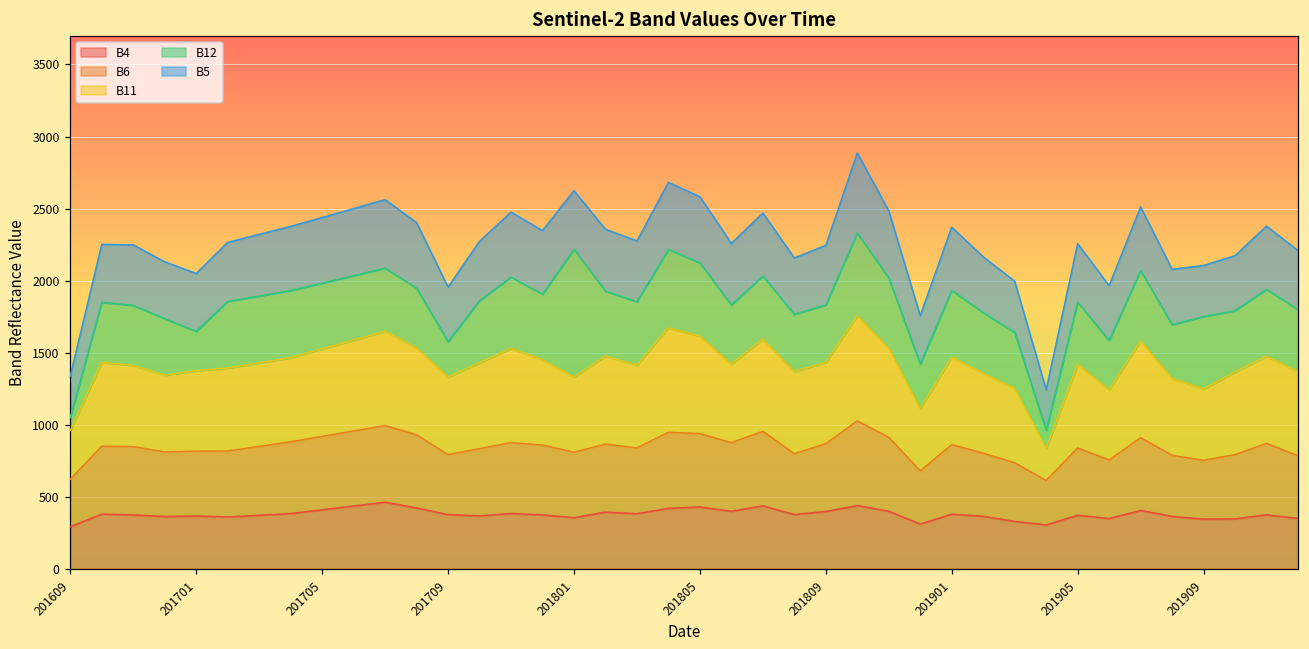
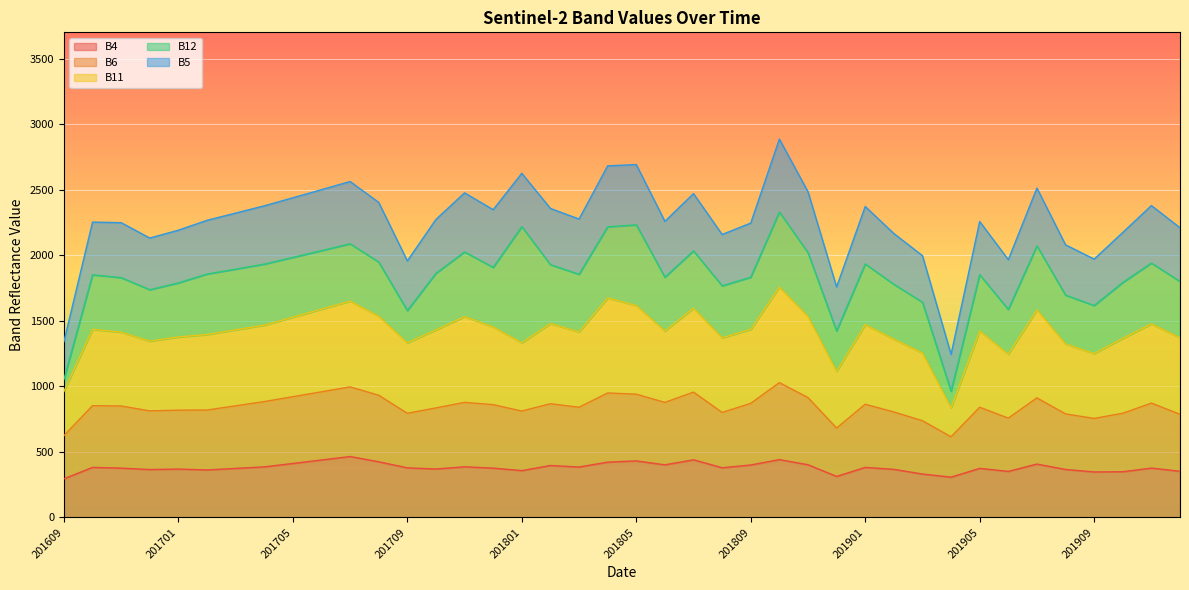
  {
    "B12": {
      "201609": 90,
-     "201701": 270,
+     "201701": 410,
      "201705": 460,
      "201709": 250,
      "201801": 890,
-     "201805": 510,
+     "201805": 620,
      "201809": 400,
      "201901": 460,
      "201905": 430,
-     "201909": 500
+     "201909": 370
    },
    "B5": {
      "201609": 290,
      "201701": 400,
      "201705": 450,
      "201709": 380,
      "201801": 410,
      "201805": 460,
      "201809": 410,
      "201901": 440,
      "201905": 410,
      "201909": 350
    }
  }
